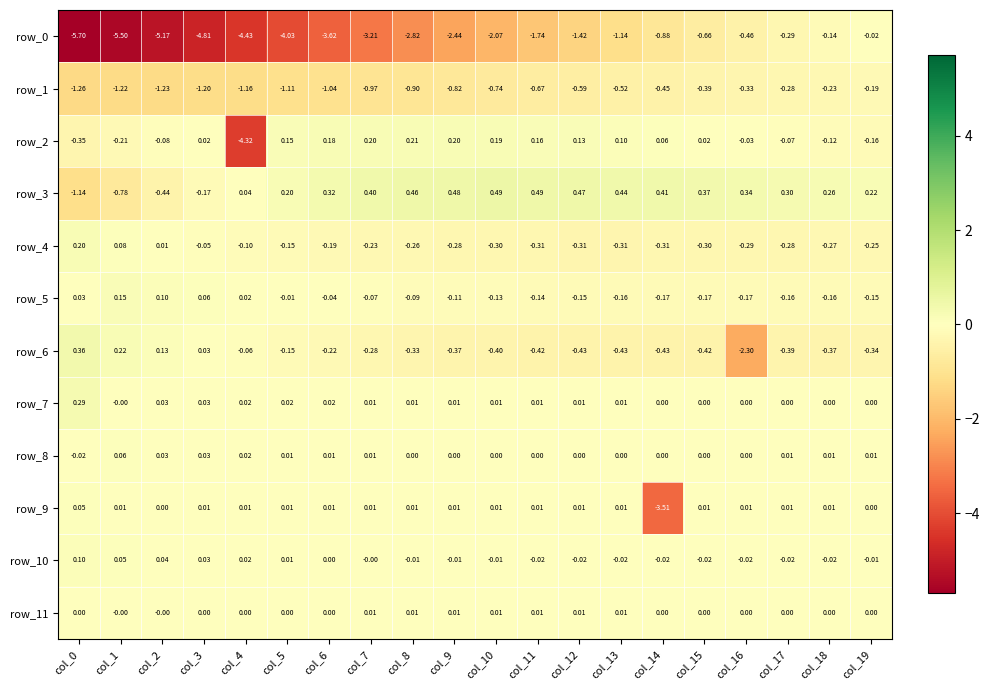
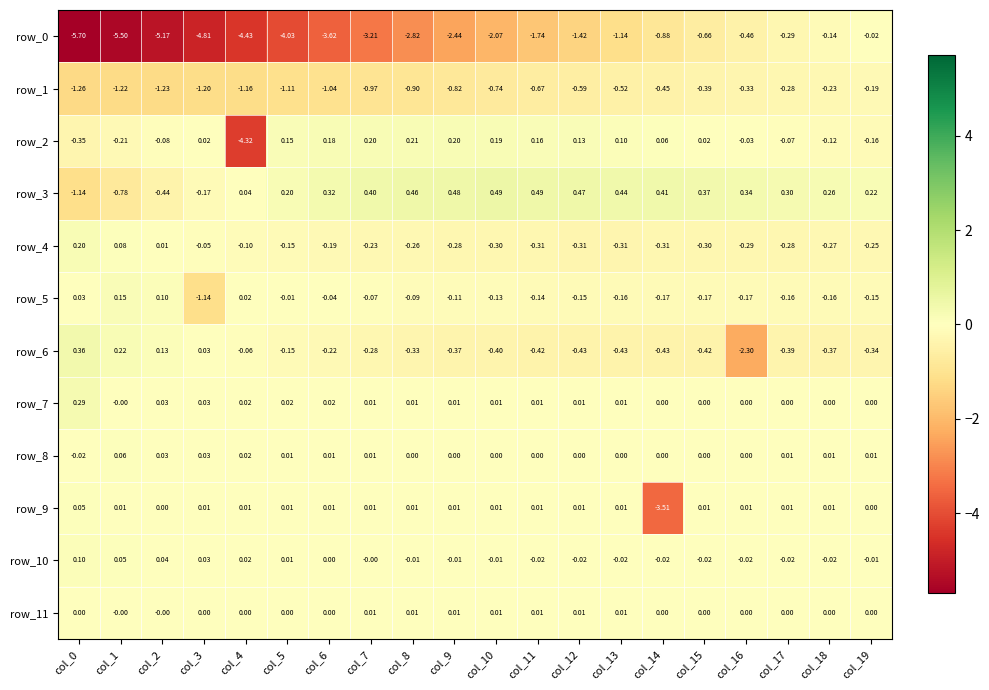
  {
    "row_5": {
      "col_0": 0.03,
      "col_1": 0.15,
      "col_2": 0.10,
-     "col_3": 0.06,
+     "col_3": -1.14,
      "col_4": 0.02,
      "col_5": -0.01,
      "col_6": -0.04,
      "col_7": -0.07,
      "col_8": -0.09,
      "col_9": -0.11,
      "col_10": -0.13,
      "col_11": -0.14,
      "col_12": -0.15,
      "col_13": -0.16,
      "col_14": -0.17,
      "col_15": -0.17,
      "col_16": -0.17,
      "col_17": -0.16,
      "col_18": -0.16,
      "col_19": -0.15
    }
  }
